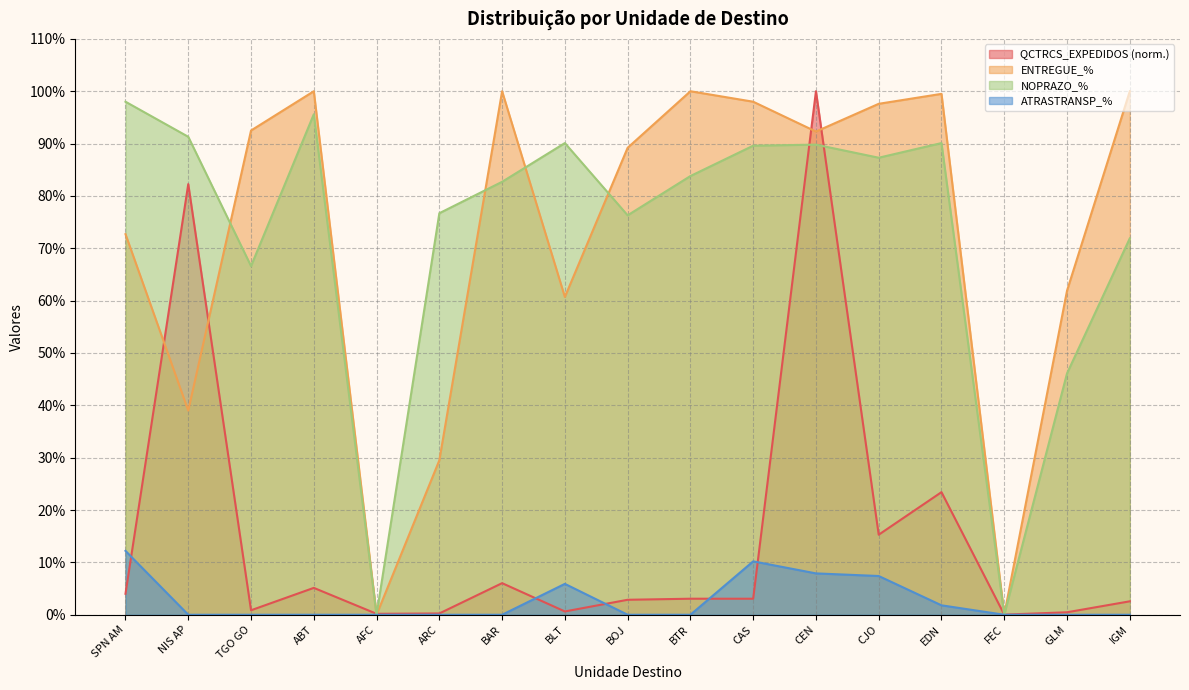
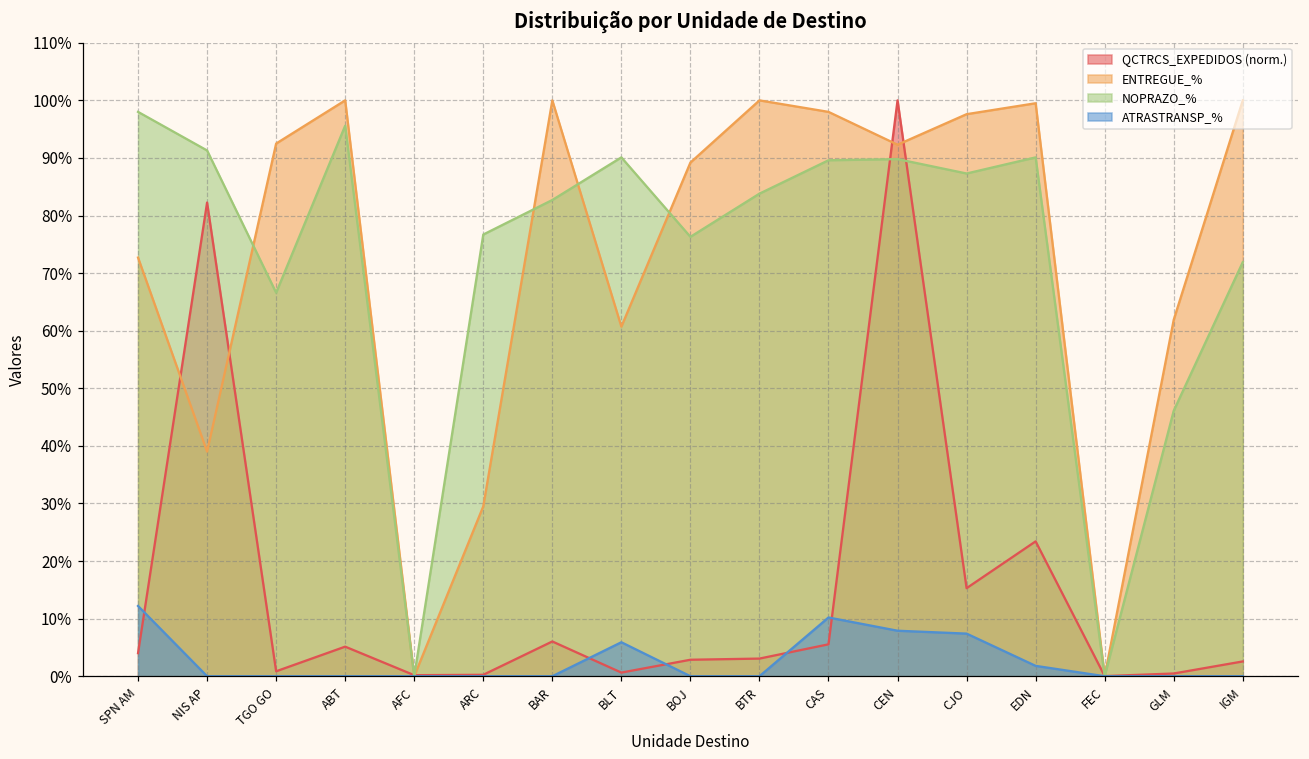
  {
    "QCTRCS_EXPEDIDOS (norm.)": {
      "SPN AM": "4%",
      "NIS AP": "82%",
      "TGO GO": "1%",
      "ABT": "5%",
      "BAR": "6%",
      "BLT": "1%",
      "BOJ": "3%",
      "BTR": "3%",
-     "CAS": "3%",
+     "CAS": "6%",
      "CEN": "100%",
      "CJO": "15%",
      "EDN": "23%",
      "IGM": "3%"
    },
    "ENTREGUE_%": {
      "SPN AM": "73%",
      "NIS AP": "39%",
      "TGO GO": "93%",
      "ABT": "100%",
      "ARC": "30%",
      "BAR": "100%",
      "BLT": "61%",
      "BOJ": "89%",
      "BTR": "100%",
      "CAS": "98%",
      "CEN": "92%",
      "CJO": "98%",
      "EDN": "100%",
      "GLM": "62%"
    },
    "NOPRAZO_%": {
      "SPN AM": "98%",
      "NIS AP": "91%",
      "TGO GO": "67%",
      "ABT": "96%",
      "ARC": "77%",
      "BAR": "83%",
      "BLT": "90%",
      "BOJ": "76%",
      "BTR": "84%",
      "CAS": "90%",
      "CEN": "90%",
      "CJO": "87%",
      "EDN": "90%",
      "GLM": "46%",
      "IGM": "72%"
    },
    "ATRASTRANSP_%": {
      "SPN AM": "12%",
      "NIS AP": "0%",
      "TGO GO": "0%",
      "ABT": "0%",
      "BAR": "0%",
      "BLT": "6%",
      "BOJ": "0%",
      "BTR": "0%",
      "CAS": "10%",
      "CEN": "8%",
      "CJO": "7%",
      "EDN": "2%",
      "IGM": "0%"
    }
  }
